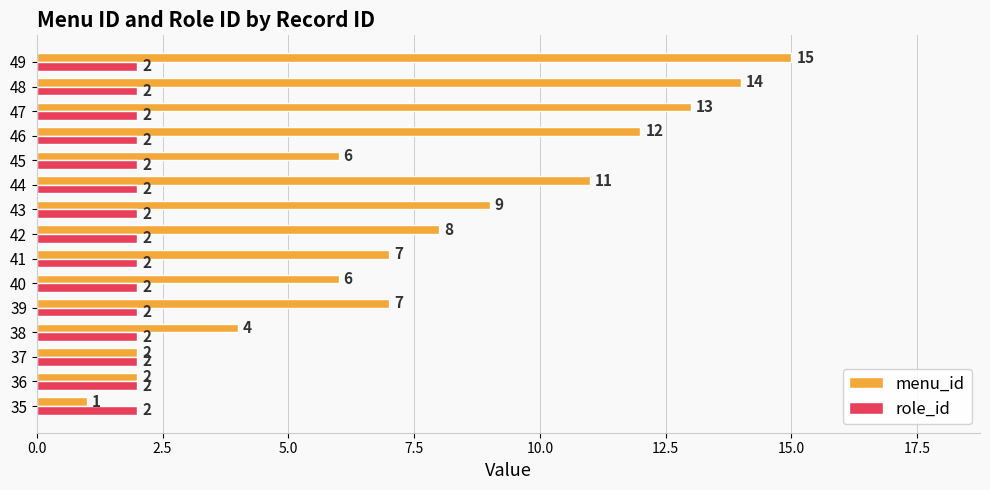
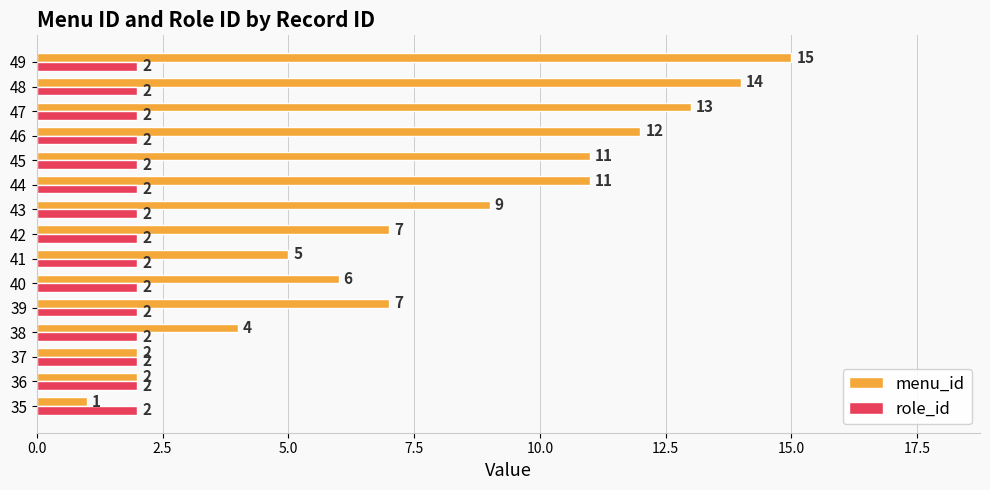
  {
    "menu_id": {
      "49": 15,
      "48": 14,
      "47": 13,
      "46": 12,
-     "45": 6,
+     "45": 11,
      "44": 11,
      "43": 9,
-     "42": 8,
-     "41": 7,
+     "42": 7,
+     "41": 5,
      "40": 6,
      "39": 7,
      "38": 4,
      "35": 1
    },
    "role_id": {
      "49": 2,
      "48": 2,
      "47": 2,
      "46": 2,
      "45": 2,
      "44": 2,
      "43": 2,
      "42": 2,
      "41": 2,
      "40": 2,
      "39": 2,
      "38": 2,
      "35": 2
    }
  }
